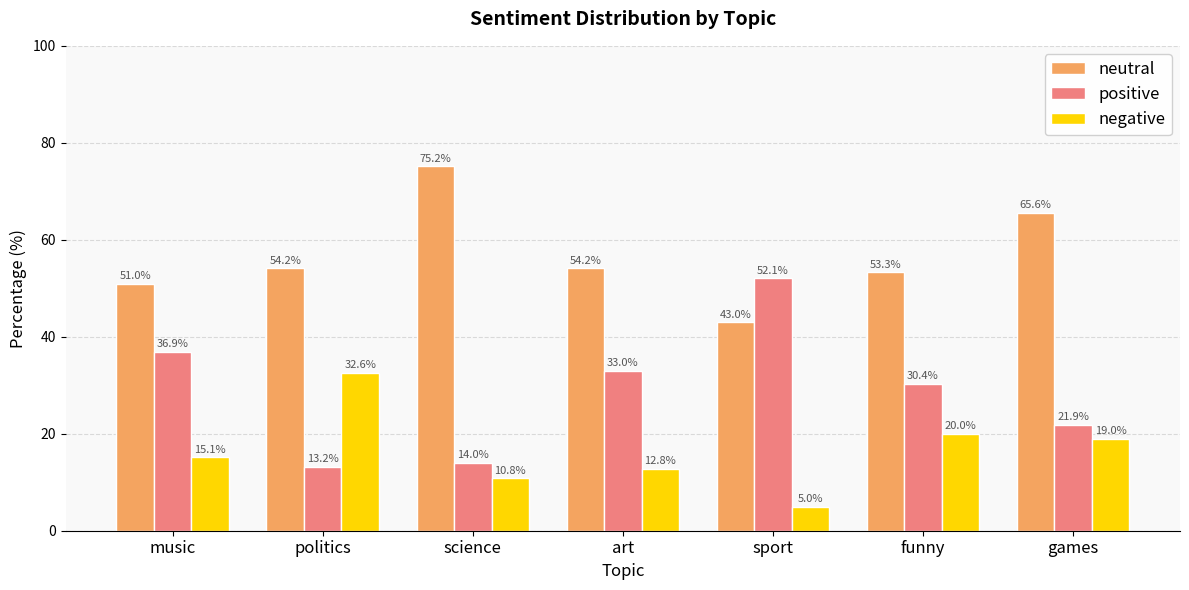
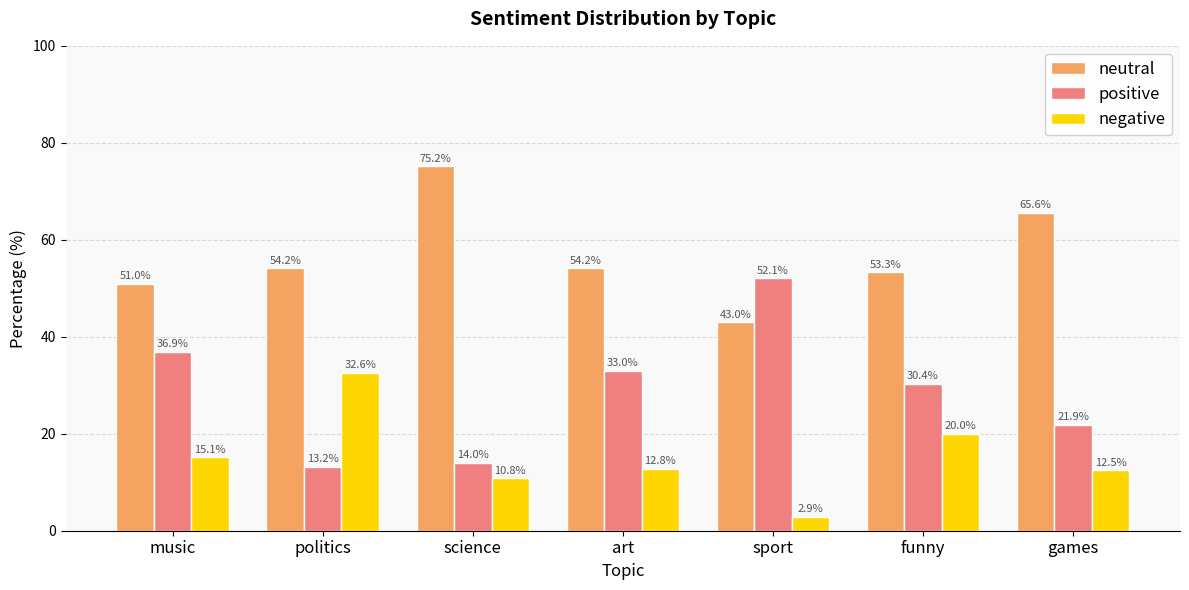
  {
    "negative": {
      "music": "15.1%",
      "politics": "32.6%",
      "science": "10.8%",
      "art": "12.8%",
-     "sport": "5.0%",
+     "sport": "2.9%",
      "funny": "20.0%",
-     "games": "19.0%"
+     "games": "12.5%"
    }
  }
